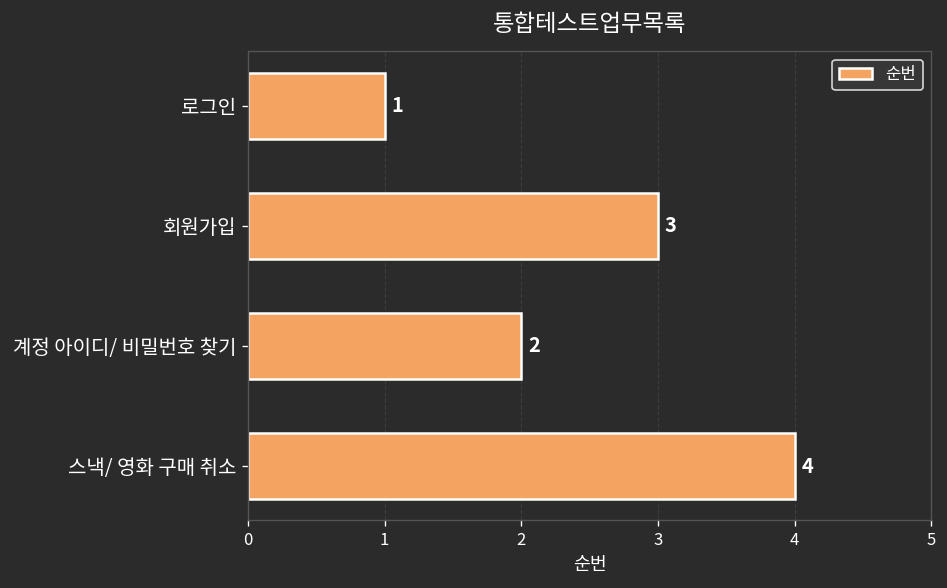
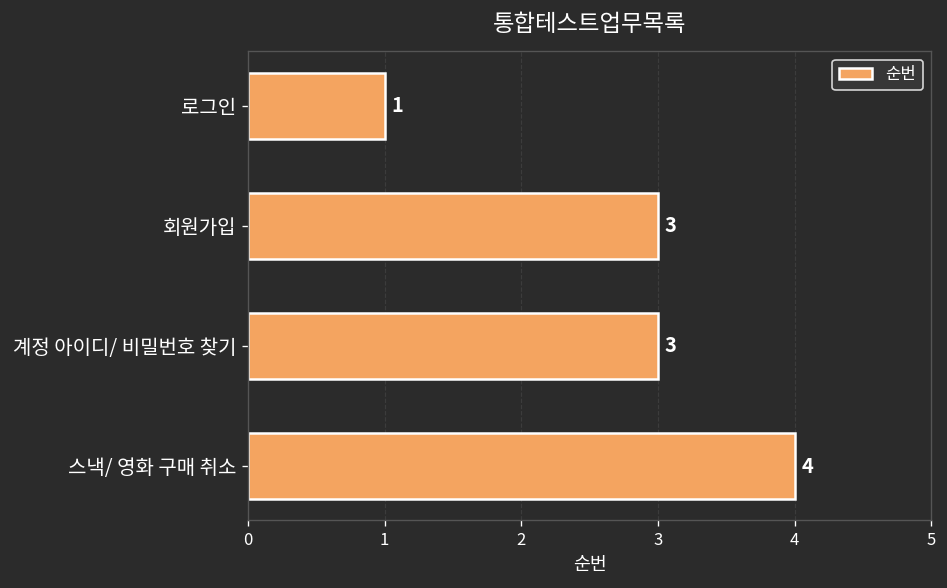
  {
    "로그인": 1,
    "회원가입": 3,
-   "계정 아이디/ 비밀번호 찾기": 2,
+   "계정 아이디/ 비밀번호 찾기": 3,
    "스낵/ 영화 구매 취소": 4
  }
